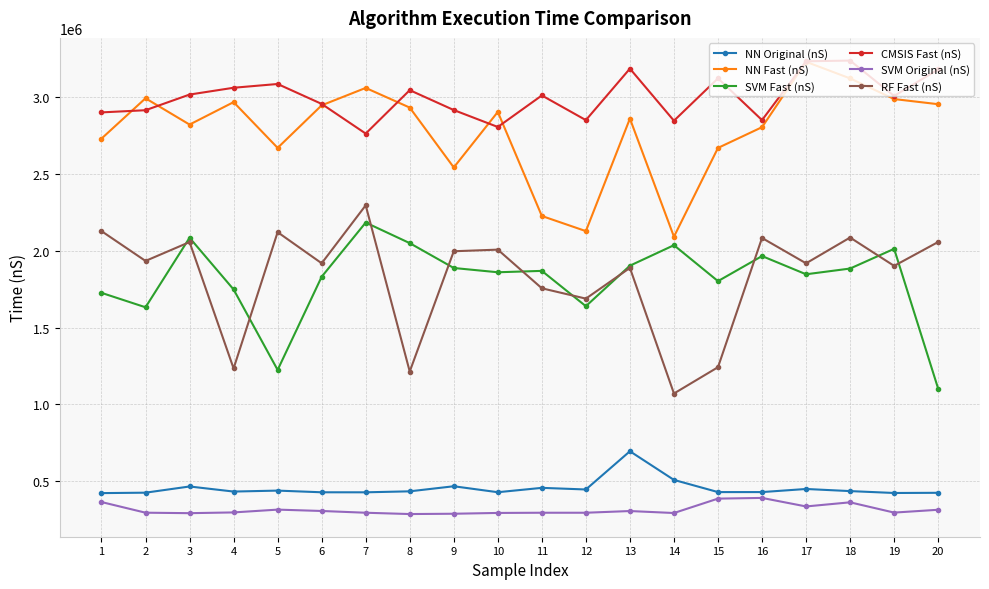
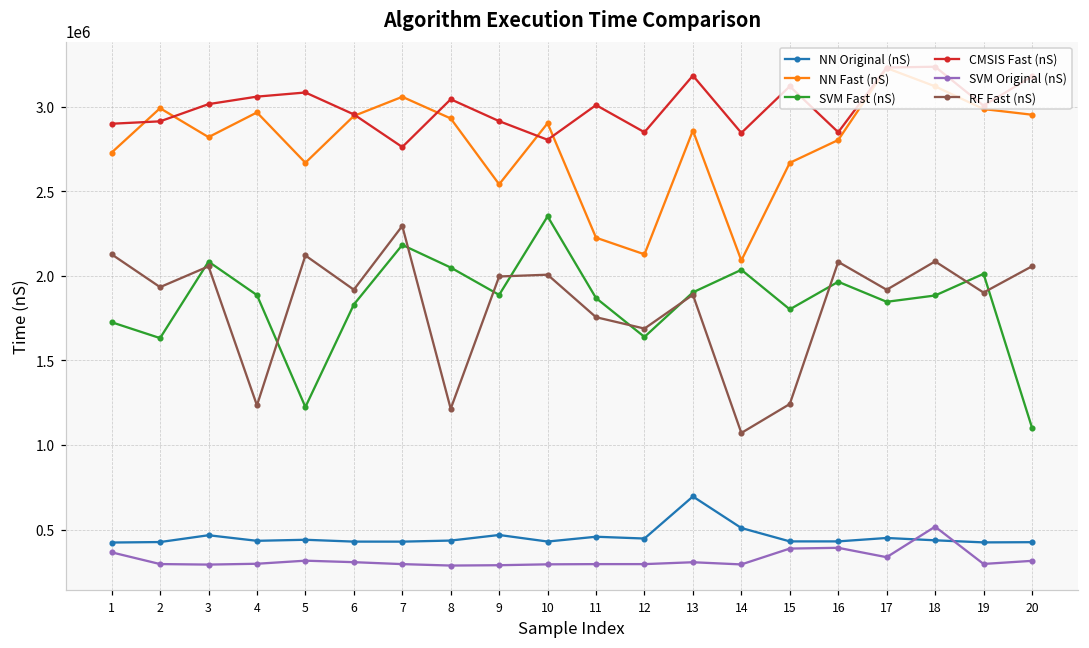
  {
    "NN Original (nS)": {
      "1": 420000,
      "2": 430000,
      "3": 470000,
      "4": 430000,
      "5": 440000,
      "6": 430000,
      "7": 430000,
      "8": 430000,
      "9": 470000,
      "10": 430000,
      "11": 460000,
      "12": 450000,
      "13": 700000,
      "14": 510000,
      "15": 430000,
      "16": 430000,
      "17": 450000,
      "18": 440000,
      "19": 420000,
      "20": 430000
    },
    "NN Fast (nS)": {
      "1": 2730000,
      "2": 2990000,
      "3": 2820000,
      "4": 2970000,
      "5": 2670000,
      "7": 3060000,
      "8": 2930000,
      "9": 2540000,
      "10": 2900000,
      "11": 2230000,
      "12": 2130000,
      "13": 2860000,
      "14": 2090000,
      "15": 2670000,
      "16": 2800000,
      "19": 2990000,
      "20": 2950000
    },
    "SVM Fast (nS)": {
      "1": 1730000,
      "2": 1630000,
      "3": 2080000,
-     "4": 1750000,
+     "4": 1890000,
      "5": 1220000,
      "6": 1830000,
      "7": 2180000,
      "8": 2050000,
      "9": 1890000,
-     "10": 1860000,
+     "10": 2350000,
      "11": 1870000,
      "12": 1640000,
      "14": 2040000,
      "15": 1800000,
      "16": 1970000,
      "17": 1850000,
      "18": 1880000,
      "19": 2010000,
      "20": 1100000
    },
    "CMSIS Fast (nS)": {
      "1": 2900000,
      "2": 2910000,
      "3": 3020000,
      "4": 3060000,
      "5": 3080000,
      "7": 2760000,
      "8": 3040000,
      "9": 2920000,
      "10": 2810000,
      "11": 3010000,
      "12": 2850000,
      "13": 3180000,
      "14": 2850000,
      "16": 2850000
    },
    "SVM Original (nS)": {
      "1": 370000,
      "2": 300000,
      "3": 290000,
      "4": 300000,
      "5": 320000,
      "6": 310000,
      "7": 300000,
      "8": 290000,
      "9": 290000,
      "10": 290000,
      "11": 300000,
      "12": 300000,
      "13": 310000,
      "14": 290000,
      "15": 390000,
      "16": 390000,
      "17": 340000,
-     "18": 360000,
+     "18": 520000,
      "19": 300000,
      "20": 310000
    },
    "RF Fast (nS)": {
      "1": 2130000,
      "2": 1930000,
      "3": 2060000,
      "4": 1230000,
      "5": 2120000,
      "6": 1920000,
      "7": 2300000,
      "8": 1210000,
      "9": 2000000,
      "10": 2010000,
      "11": 1760000,
      "12": 1690000,
      "14": 1070000,
      "15": 1240000,
      "16": 2080000,
      "17": 1920000,
      "18": 2090000,
      "19": 1900000,
      "20": 2060000
    }
  }
